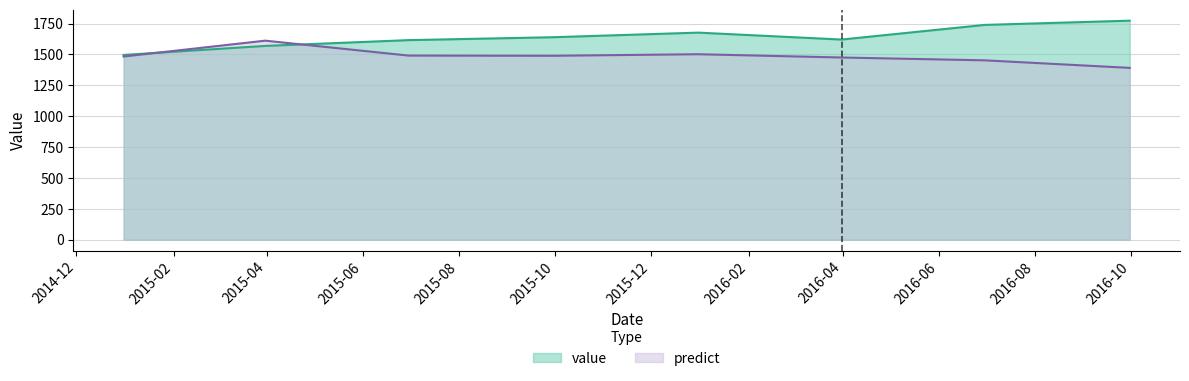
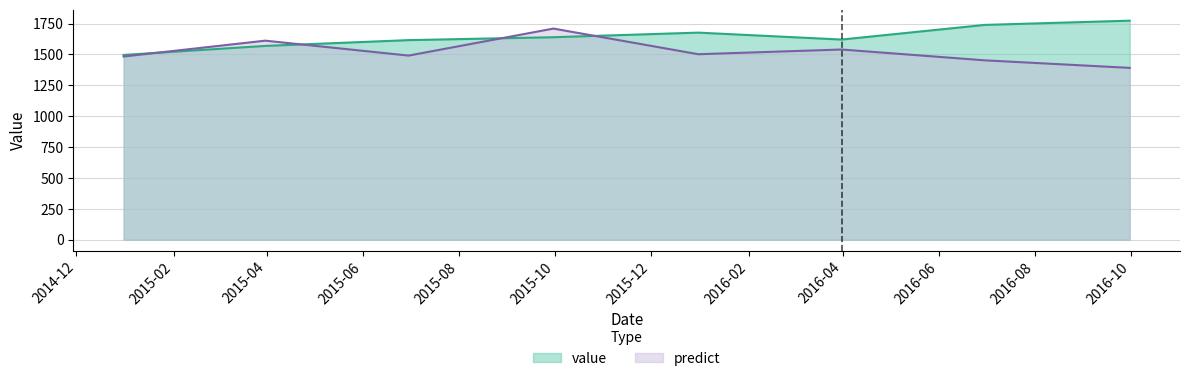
  {
    "value": {
      "2015-04": 1570,
      "2015-10": 1640,
      "2016-04": 1620,
      "2016-10": 1770
    },
    "predict": {
      "2015-04": 1610,
-     "2015-10": 1490,
-     "2016-04": 1480,
+     "2015-10": 1710,
+     "2016-04": 1540,
      "2016-10": 1390
    }
  }
